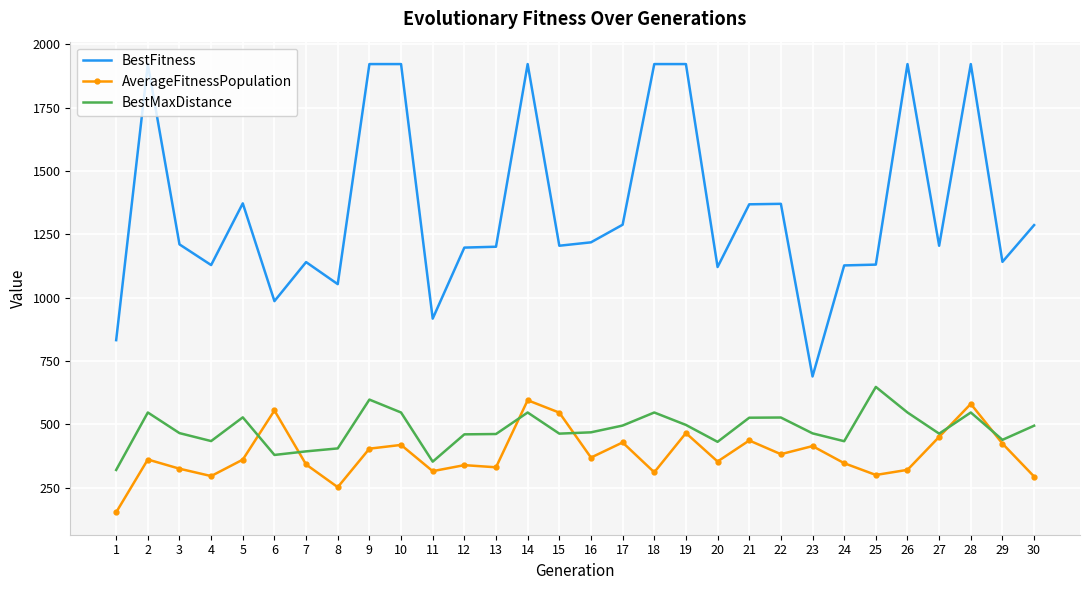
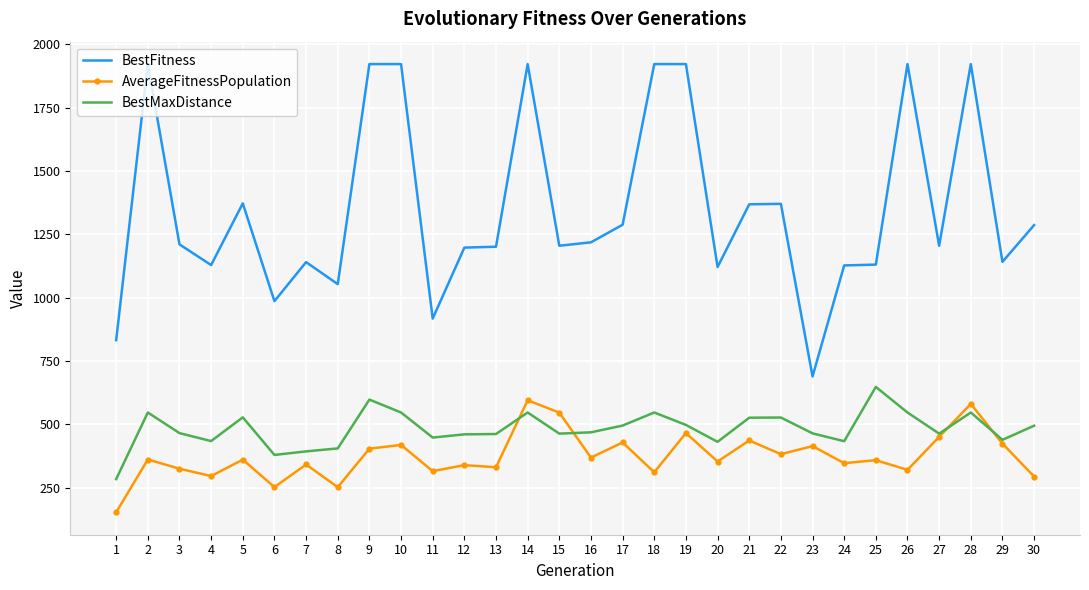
  {
    "BestFitness": {
      "1": 830,
      "3": 1210,
      "4": 1130,
      "5": 1370,
      "6": 990,
      "7": 1140,
      "8": 1050,
      "9": 1920,
      "10": 1920,
      "11": 920,
      "12": 1200,
      "13": 1200,
      "14": 1920,
      "15": 1210,
      "16": 1220,
      "17": 1290,
      "18": 1920,
      "19": 1920,
      "20": 1120,
      "21": 1370,
      "22": 1370,
      "23": 690,
      "24": 1130,
      "25": 1130,
      "26": 1920,
      "27": 1210,
      "28": 1920,
      "29": 1140,
      "30": 1290
    },
    "AverageFitnessPopulation": {
      "1": 150,
      "2": 360,
      "3": 330,
      "4": 300,
      "5": 360,
-     "6": 550,
+     "6": 250,
      "7": 340,
      "8": 250,
      "9": 400,
      "10": 420,
      "11": 320,
      "12": 340,
      "13": 330,
      "14": 600,
      "15": 550,
      "16": 370,
      "17": 430,
      "18": 310,
      "19": 470,
      "20": 350,
      "21": 440,
      "22": 380,
      "23": 410,
      "24": 350,
-     "25": 300,
+     "25": 360,
      "26": 320,
      "27": 450,
      "28": 580,
      "29": 420,
      "30": 290
    },
    "BestMaxDistance": {
-     "1": 320,
+     "1": 280,
      "2": 550,
      "3": 470,
      "4": 430,
      "5": 530,
      "6": 380,
      "7": 390,
      "8": 410,
      "9": 600,
      "10": 550,
-     "11": 350,
+     "11": 450,
      "12": 460,
      "13": 460,
      "14": 550,
      "15": 460,
      "16": 470,
      "17": 500,
      "18": 550,
      "19": 500,
      "20": 430,
      "21": 530,
      "22": 530,
      "23": 460,
      "24": 430,
      "25": 650,
      "26": 550,
      "27": 460,
      "28": 550,
      "29": 440,
      "30": 490
    }
  }
